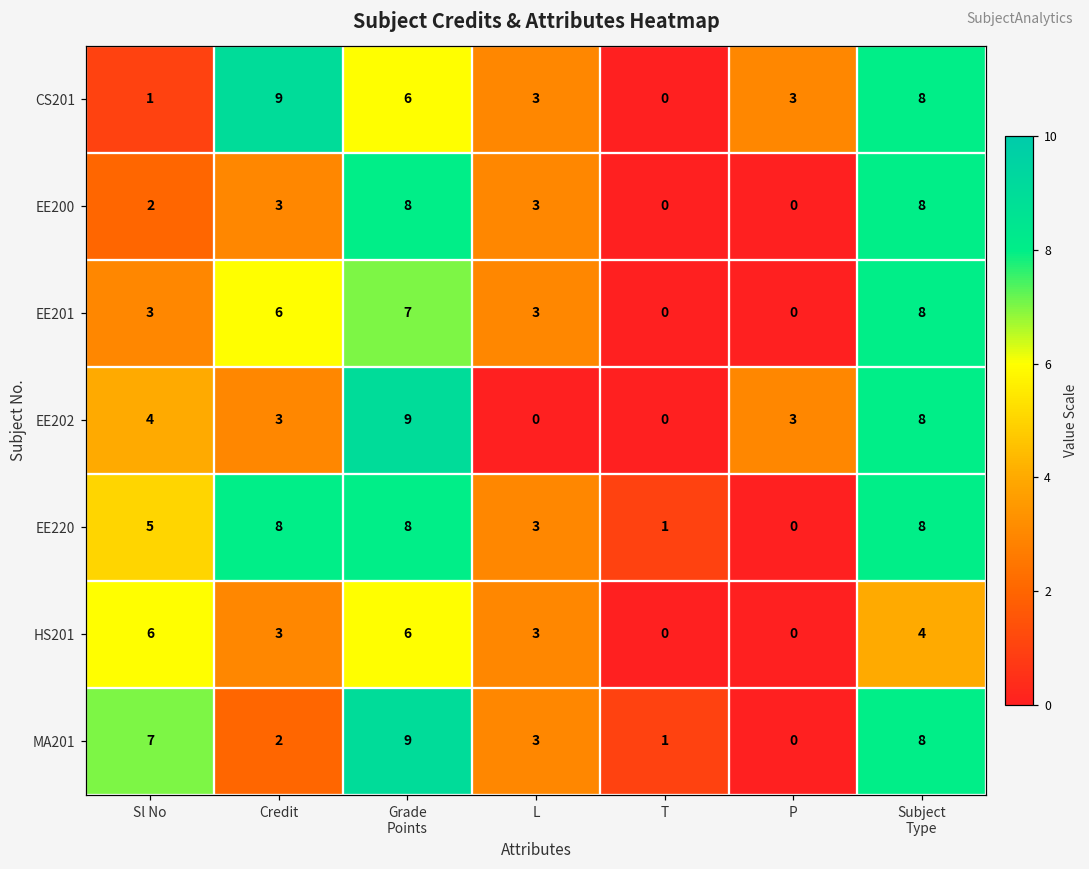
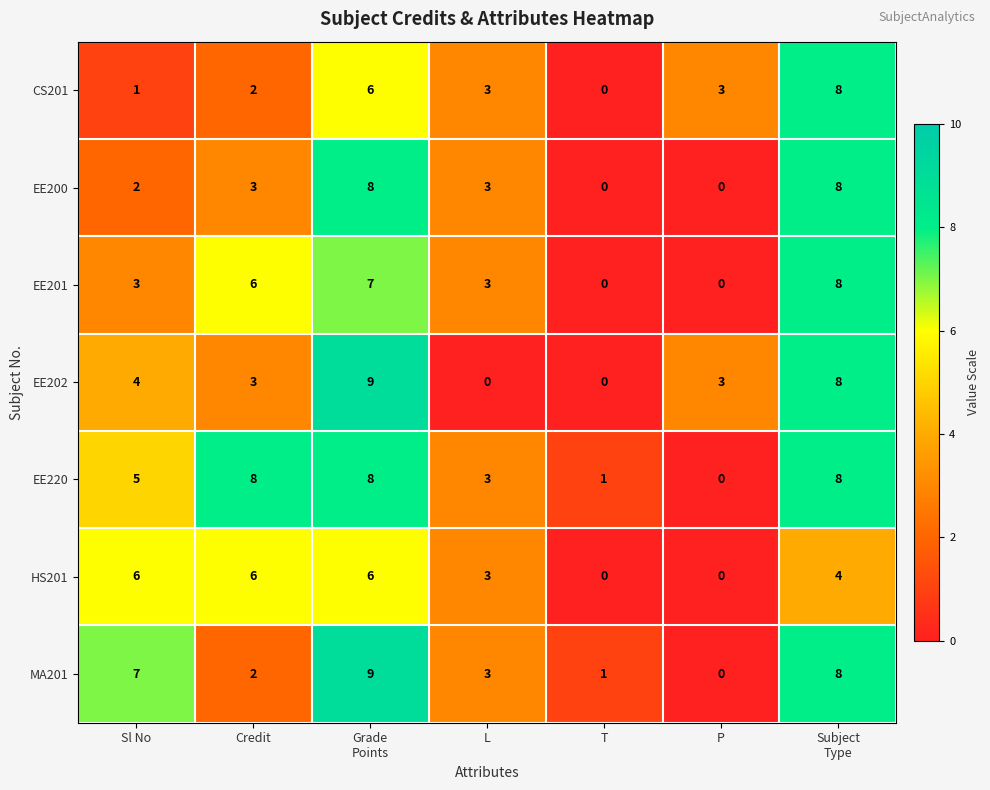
  {
    "CS201": {
      "Sl No": 1,
-     "Credit": 9,
+     "Credit": 2,
      "Grade Points": 6,
      "L": 3,
      "T": 0,
      "P": 3,
      "Subject Type": 8
    },
    "EE200": {
      "Sl No": 2,
      "Credit": 3,
      "Grade Points": 8,
      "L": 3,
      "T": 0,
      "P": 0,
      "Subject Type": 8
    },
    "EE201": {
      "Sl No": 3,
      "Credit": 6,
      "Grade Points": 7,
      "L": 3,
      "T": 0,
      "P": 0,
      "Subject Type": 8
    },
    "EE202": {
      "Sl No": 4,
      "Credit": 3,
      "Grade Points": 9,
      "L": 0,
      "T": 0,
      "P": 3,
      "Subject Type": 8
    },
    "EE220": {
      "Sl No": 5,
      "Credit": 8,
      "Grade Points": 8,
      "L": 3,
      "T": 1,
      "P": 0,
      "Subject Type": 8
    },
    "HS201": {
      "Sl No": 6,
-     "Credit": 3,
+     "Credit": 6,
      "Grade Points": 6,
      "L": 3,
      "T": 0,
      "P": 0,
      "Subject Type": 4
    },
    "MA201": {
      "Sl No": 7,
      "Credit": 2,
      "Grade Points": 9,
      "L": 3,
      "T": 1,
      "P": 0,
      "Subject Type": 8
    }
  }
